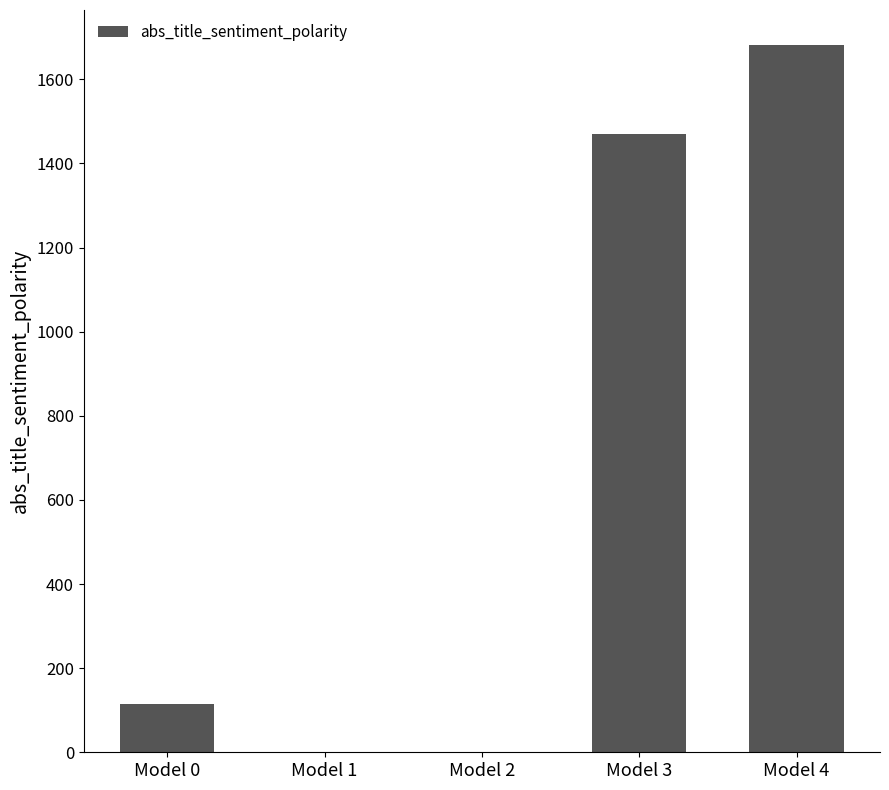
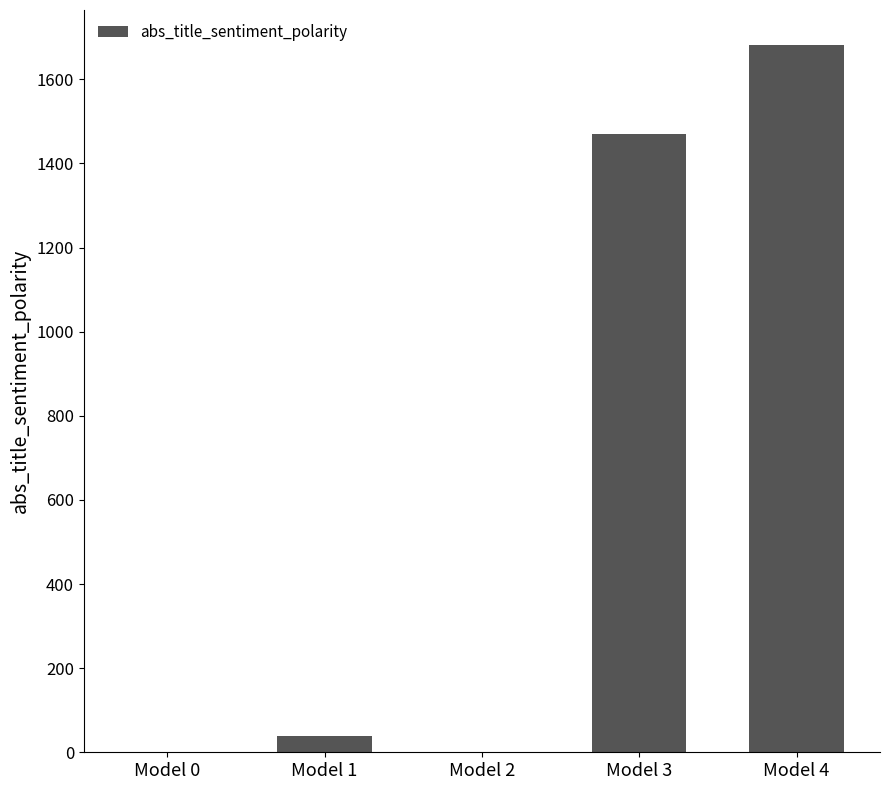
  {
-   "Model 0": 110,
-   "Model 1": 0,
+   "Model 0": 0,
+   "Model 1": 40,
    "Model 2": 0,
    "Model 3": 1470,
    "Model 4": 1680
  }
